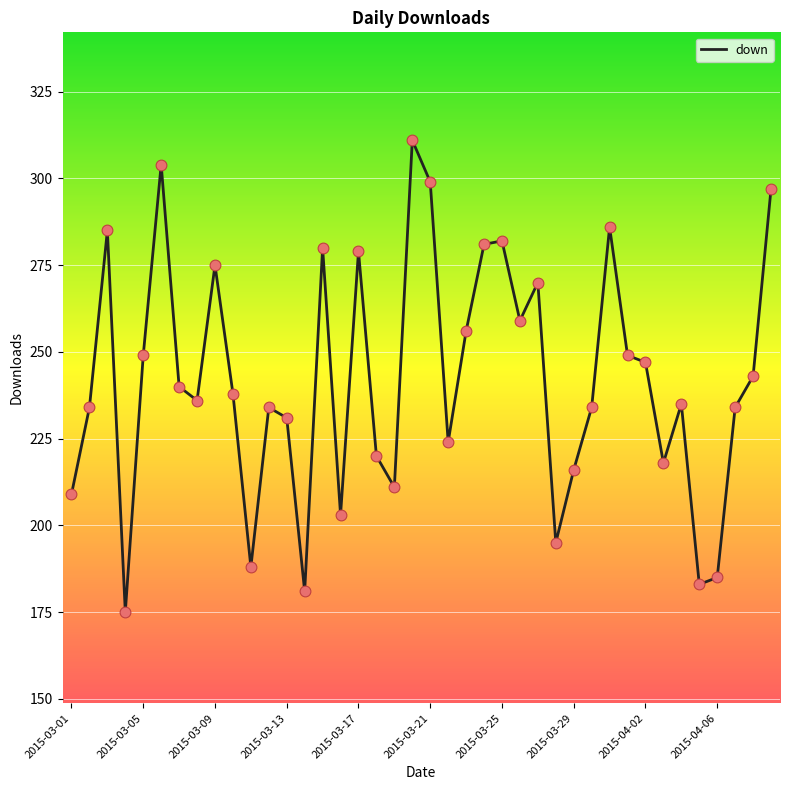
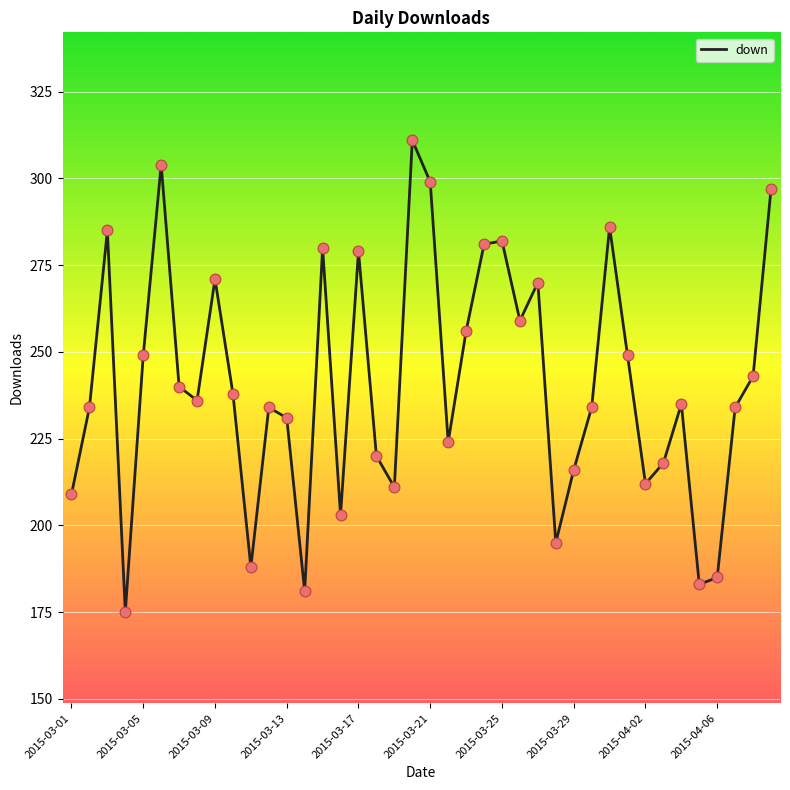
  {
    "2015-03-01": 209,
    "2015-03-05": 249,
-   "2015-03-09": 275,
+   "2015-03-09": 271,
    "2015-03-13": 231,
    "2015-03-17": 279,
    "2015-03-21": 299,
    "2015-03-25": 282,
    "2015-03-29": 216,
-   "2015-04-02": 247,
+   "2015-04-02": 212,
    "2015-04-06": 185
  }
